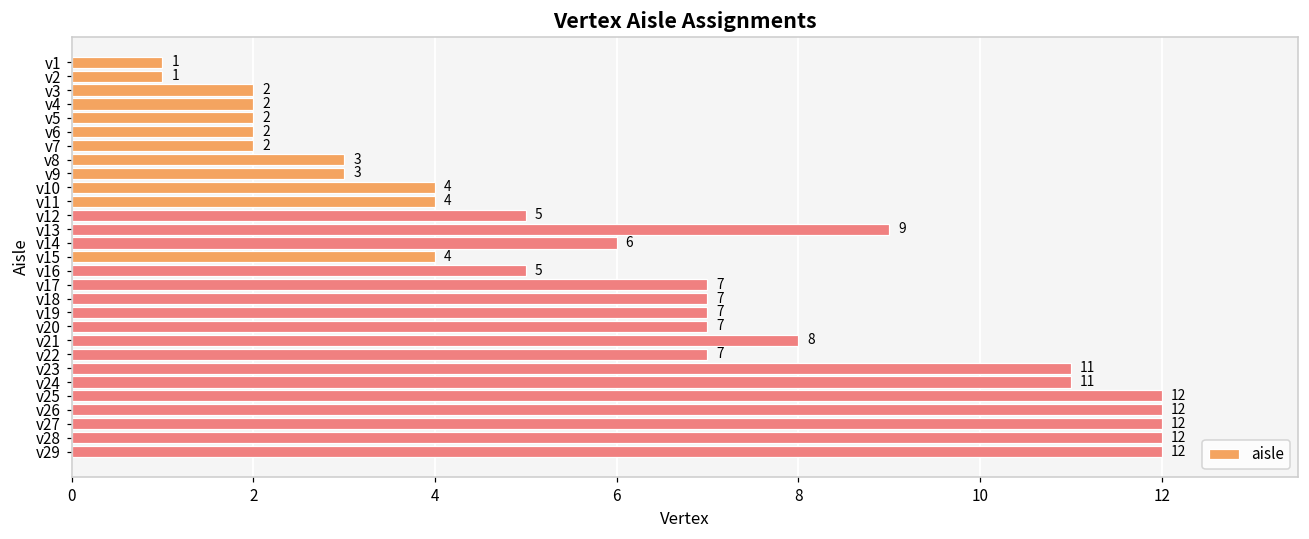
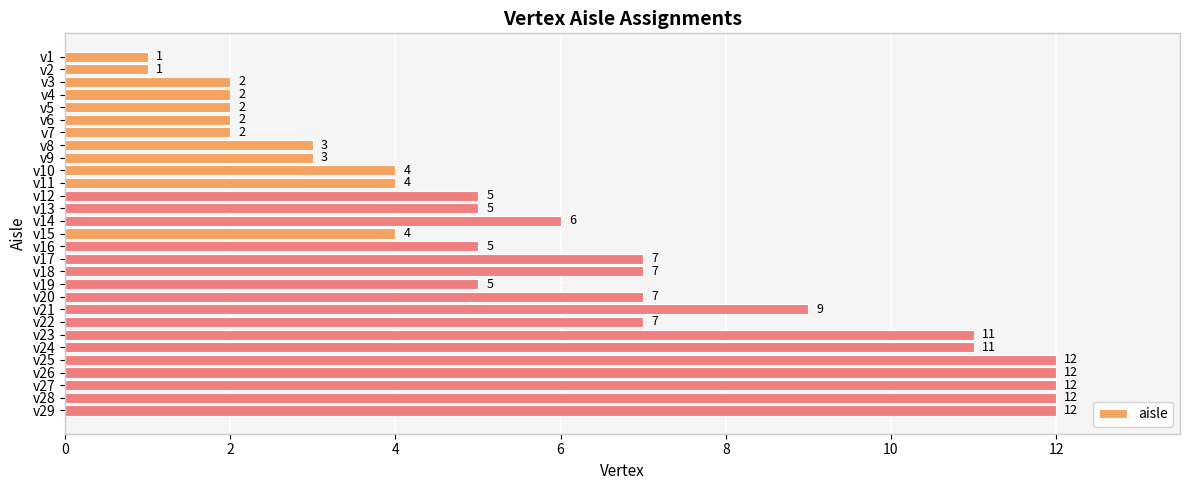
  {
    "v1": 1,
    "v2": 1,
    "v3": 2,
    "v4": 2,
    "v5": 2,
    "v6": 2,
    "v7": 2,
    "v8": 3,
    "v9": 3,
    "v10": 4,
    "v11": 4,
    "v12": 5,
-   "v13": 9,
+   "v13": 5,
    "v14": 6,
    "v15": 4,
    "v16": 5,
    "v17": 7,
    "v18": 7,
-   "v19": 7,
+   "v19": 5,
    "v20": 7,
-   "v21": 8,
+   "v21": 9,
    "v22": 7,
    "v23": 11,
    "v24": 11,
    "v25": 12,
    "v26": 12,
    "v27": 12,
    "v28": 12,
    "v29": 12
  }
